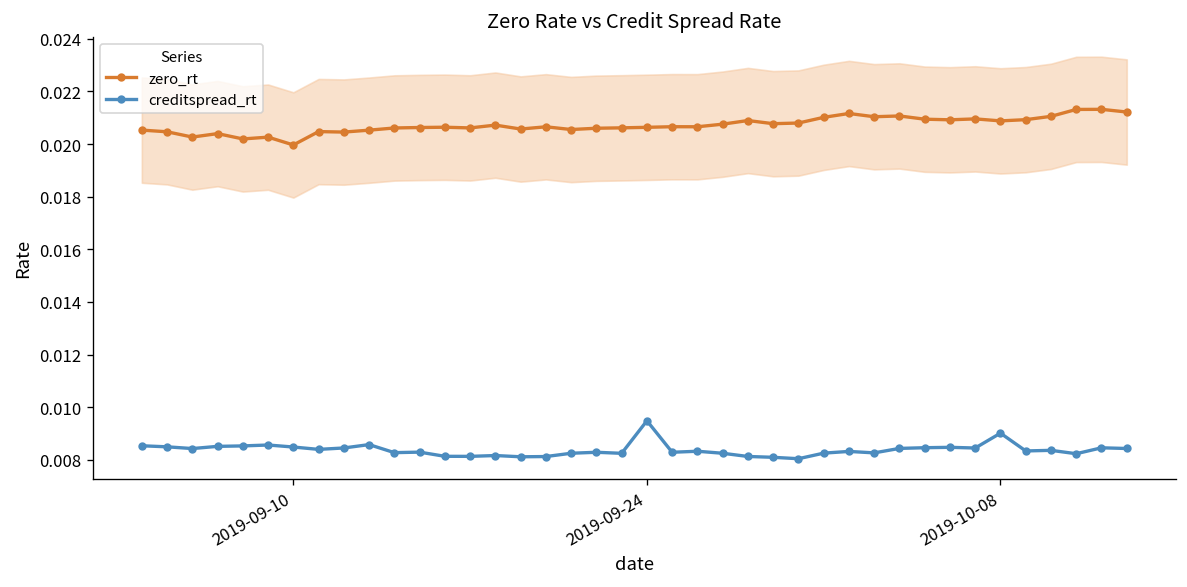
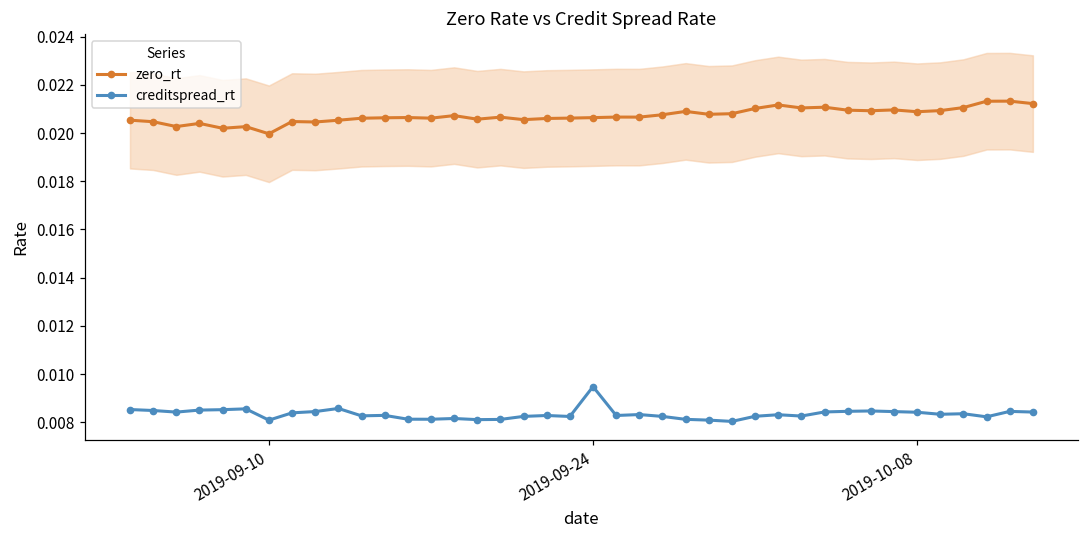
  {
    "zero_rt": {
      "2019-09-10": 0.0200,
      "2019-09-24": 0.0206,
      "2019-10-08": 0.0209
    },
    "creditspread_rt": {
-     "2019-09-10": 0.0085,
+     "2019-09-10": 0.0081,
      "2019-09-24": 0.0095,
-     "2019-10-08": 0.0090
+     "2019-10-08": 0.0084
    }
  }
